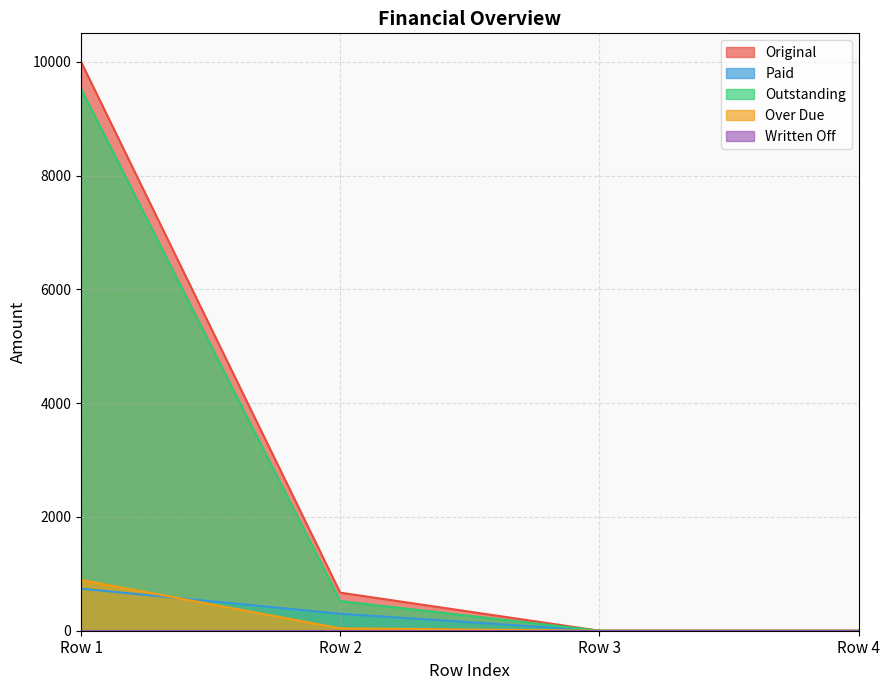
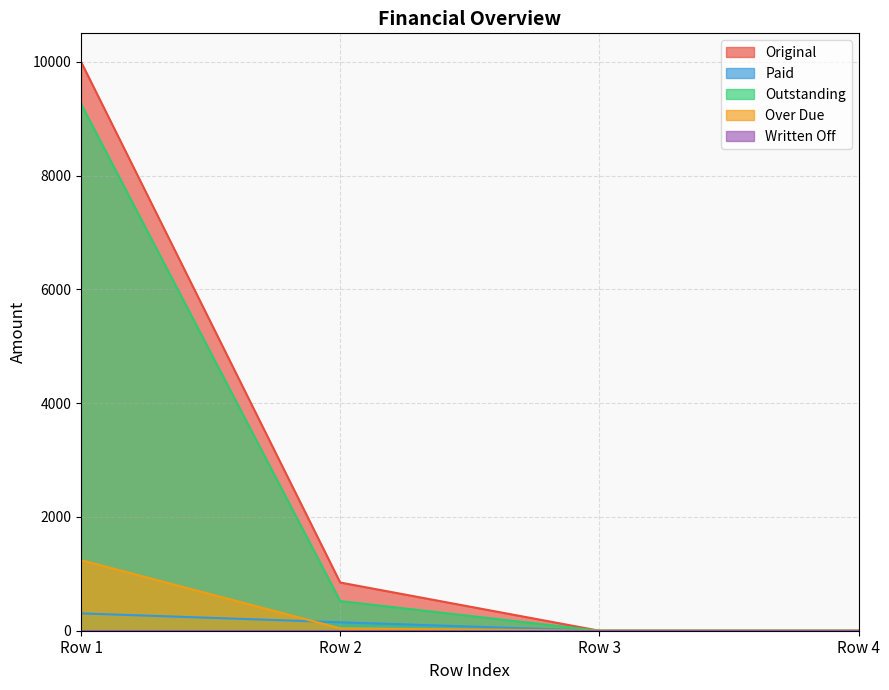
  {
    "Original": {
      "Row 1": 10000,
-     "Row 2": 700
+     "Row 2": 800
    },
    "Paid": {
-     "Row 1": 700,
-     "Row 2": 300
+     "Row 1": 300,
+     "Row 2": 100
    },
    "Outstanding": {
-     "Row 1": 9500,
+     "Row 1": 9300,
      "Row 2": 500
    },
    "Over Due": {
-     "Row 1": 900
+     "Row 1": 1200
    },
    "Written Off": {
      "Row 1": 0
    }
  }
